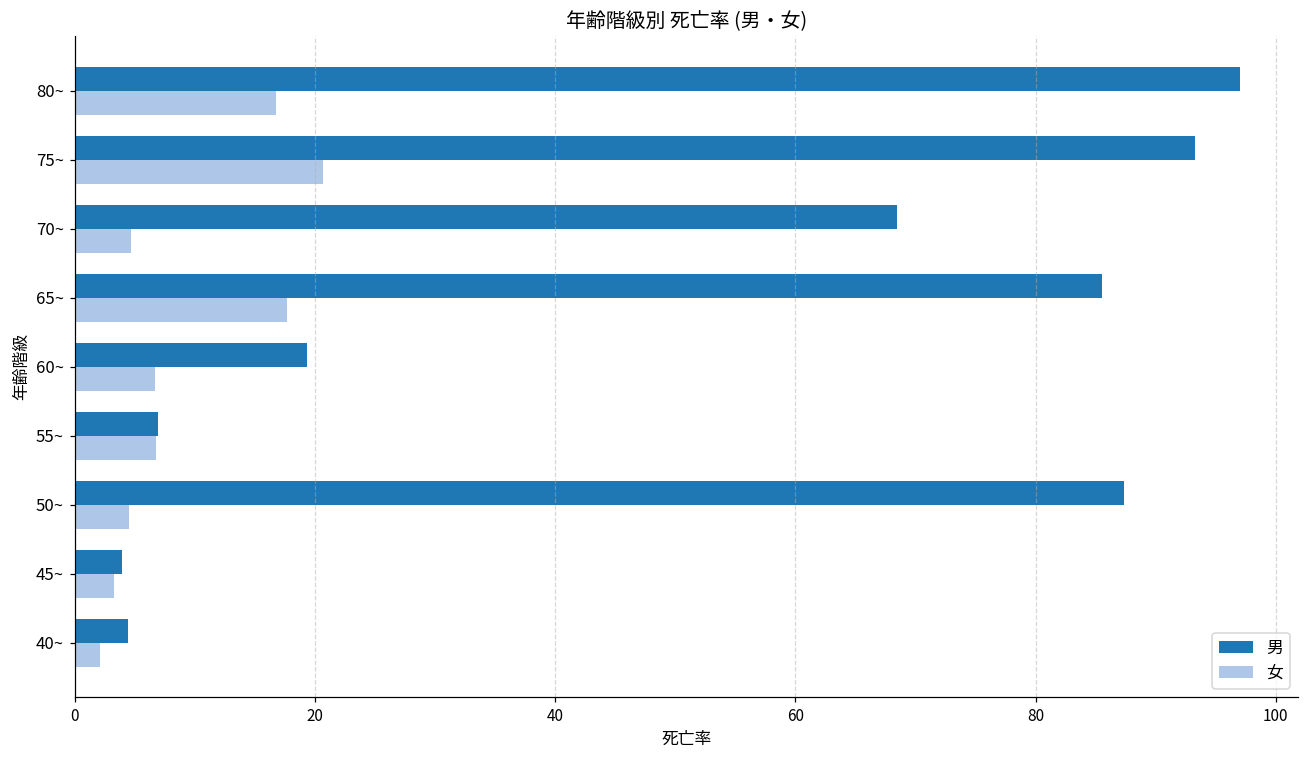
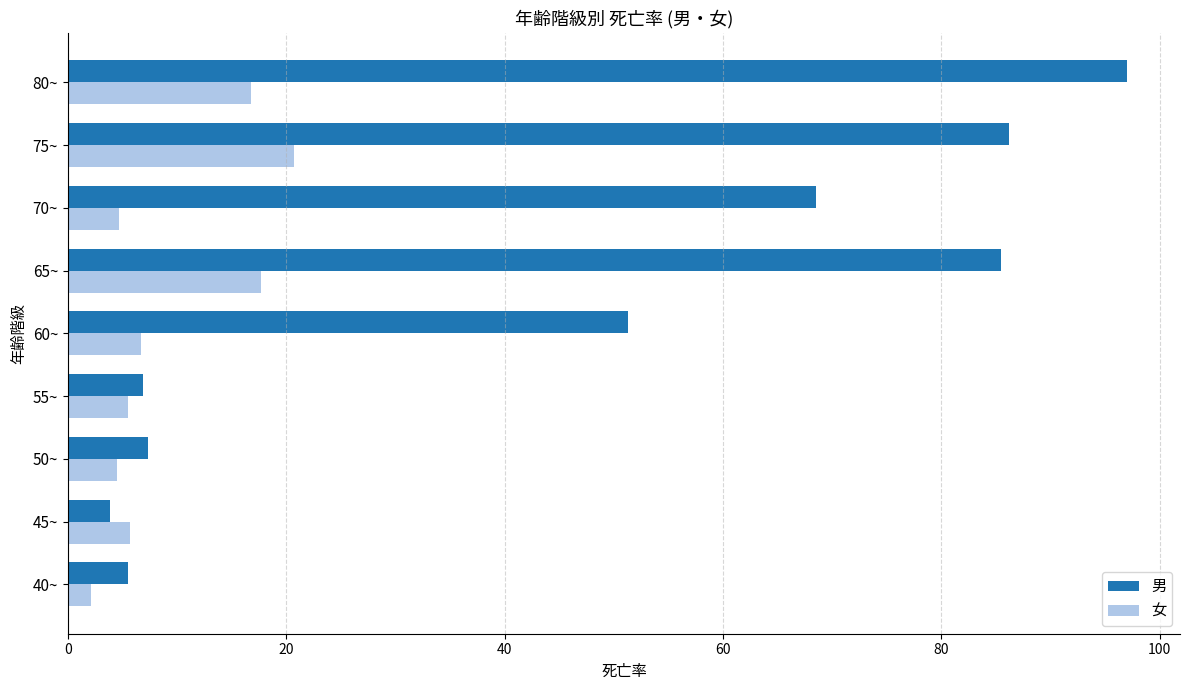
  {
    "男": {
      "80~": 97.0,
-     "75~": 93.3,
+     "75~": 86.2,
      "70~": 68.5,
      "65~": 85.5,
-     "60~": 19.3,
+     "60~": 51.3,
      "55~": 6.9,
-     "50~": 87.4,
+     "50~": 7.3,
      "45~": 3.9,
-     "40~": 4.4
+     "40~": 5.5
    },
    "女": {
      "80~": 16.8,
      "75~": 20.7,
      "70~": 4.7,
      "65~": 17.7,
      "60~": 6.7,
-     "55~": 6.8,
+     "55~": 5.5,
      "50~": 4.5,
-     "45~": 3.3,
+     "45~": 5.7,
      "40~": 2.1
    }
  }
